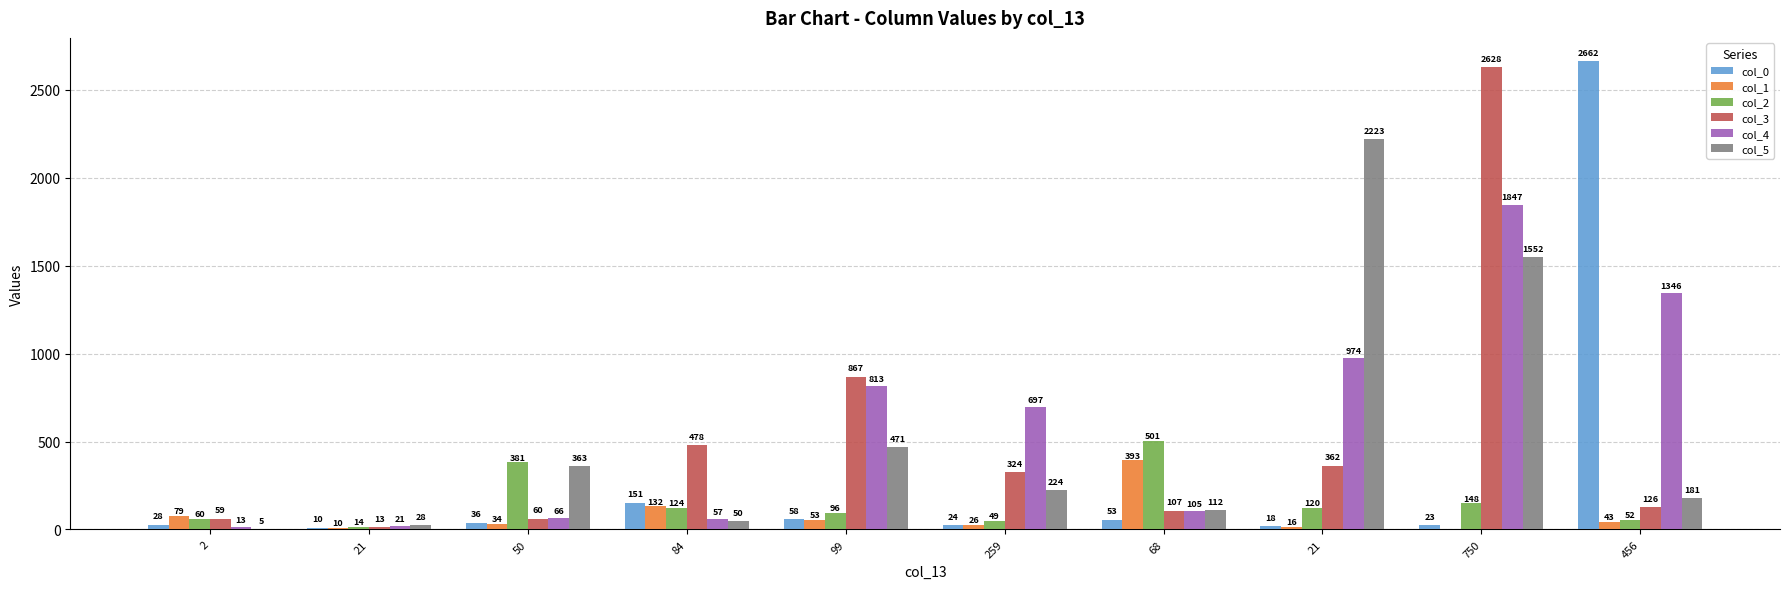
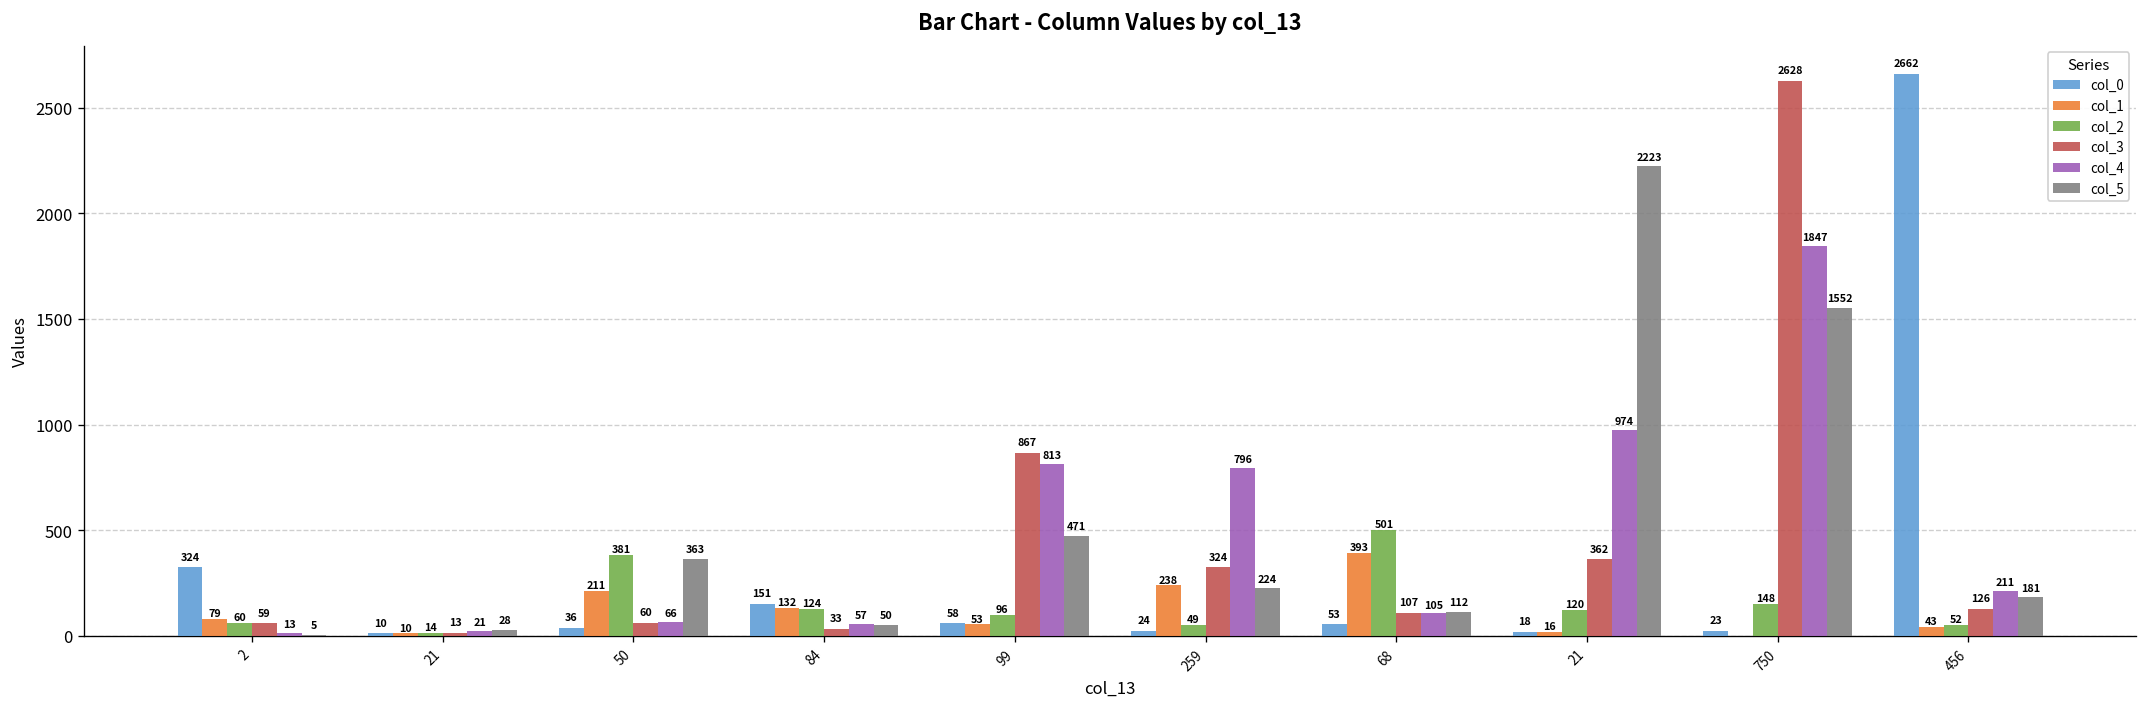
  {
    "col_0": {
-     "2": 28,
+     "2": 324,
      "50": 36,
      "84": 151,
      "99": 58,
      "259": 24,
      "68": 53,
      "750": 23,
      "456": 2662
    },
    "col_1": {
      "2": 79,
-     "50": 34,
+     "50": 211,
      "84": 132,
      "99": 53,
-     "259": 26,
+     "259": 238,
      "68": 393,
      "456": 43
    },
    "col_2": {
      "2": 60,
      "50": 381,
      "84": 124,
      "99": 96,
      "259": 49,
      "68": 501,
      "750": 148,
      "456": 52
    },
    "col_3": {
      "2": 59,
      "50": 60,
-     "84": 478,
+     "84": 33,
      "99": 867,
      "259": 324,
      "68": 107,
      "750": 2628,
      "456": 126
    },
    "col_4": {
      "2": 13,
      "50": 66,
      "84": 57,
      "99": 813,
-     "259": 697,
+     "259": 796,
      "68": 105,
      "750": 1847,
-     "456": 1346
+     "456": 211
    },
    "col_5": {
      "2": 5,
      "50": 363,
      "84": 50,
      "99": 471,
      "259": 224,
      "68": 112,
      "750": 1552,
      "456": 181
    }
  }
